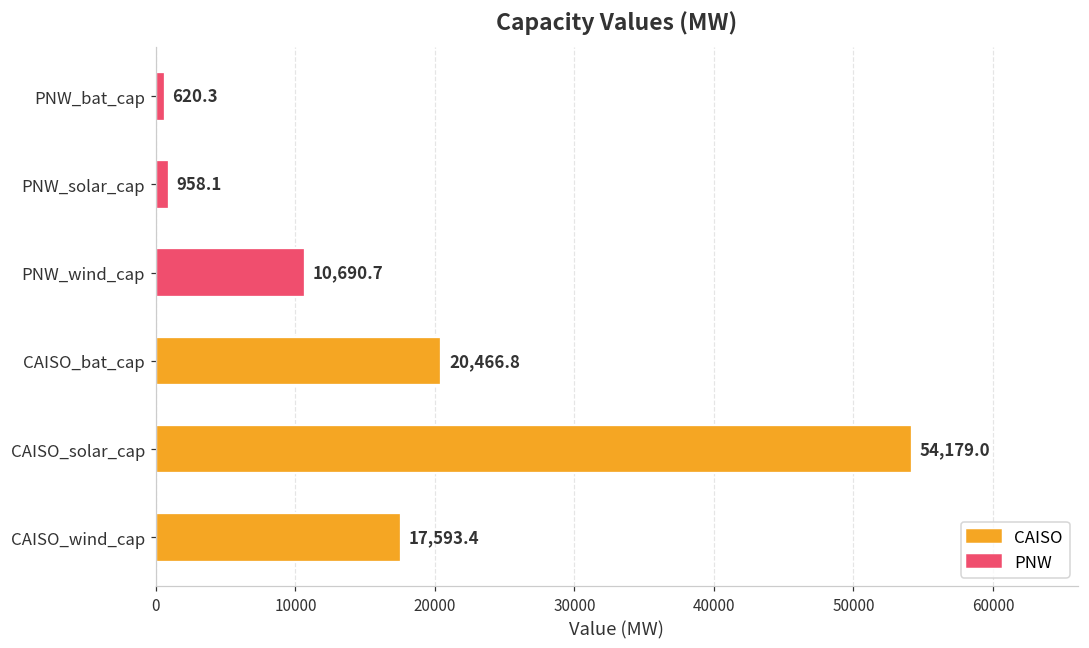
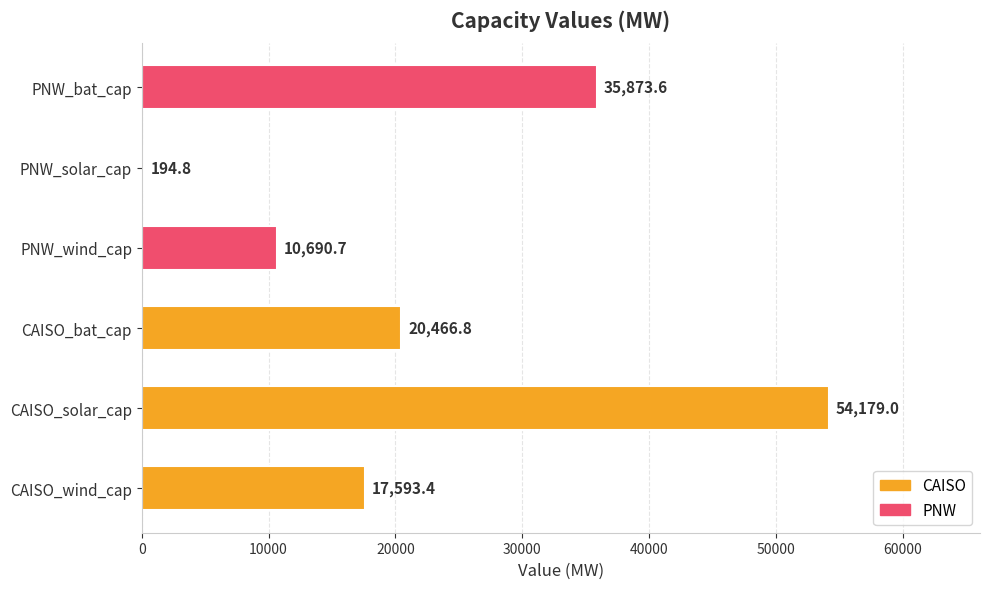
  {
-   "PNW_bat_cap": "620.3",
-   "PNW_solar_cap": "958.1",
+   "PNW_bat_cap": "35,873.6",
+   "PNW_solar_cap": "194.8",
    "PNW_wind_cap": "10,690.7",
    "CAISO_bat_cap": "20,466.8",
    "CAISO_solar_cap": "54,179.0",
    "CAISO_wind_cap": "17,593.4"
  }
